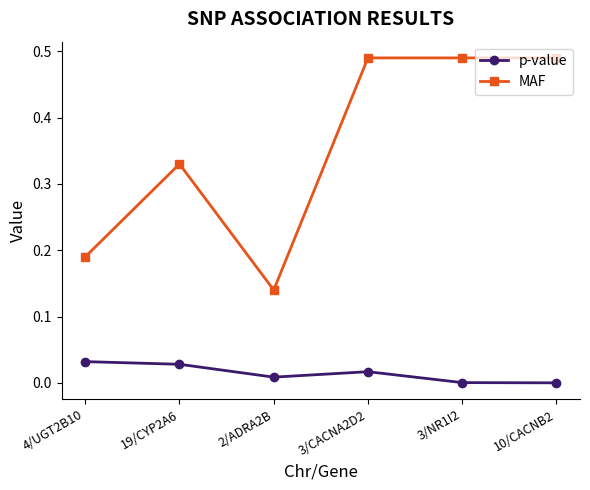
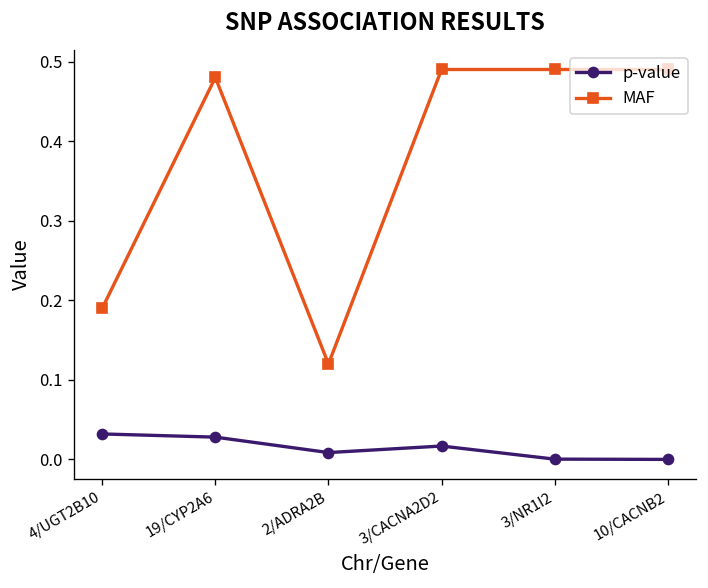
  {
    "p-value": {
      "4/UGT2B10": 0.03,
      "19/CYP2A6": 0.03,
      "2/ADRA2B": 0.01,
      "3/CACNA2D2": 0.02,
      "3/NR1I2": 0.00,
      "10/CACNB2": 0.00
    },
    "MAF": {
      "4/UGT2B10": 0.19,
-     "19/CYP2A6": 0.33,
-     "2/ADRA2B": 0.14,
+     "19/CYP2A6": 0.48,
+     "2/ADRA2B": 0.12,
      "3/CACNA2D2": 0.49,
      "3/NR1I2": 0.49
    }
  }
